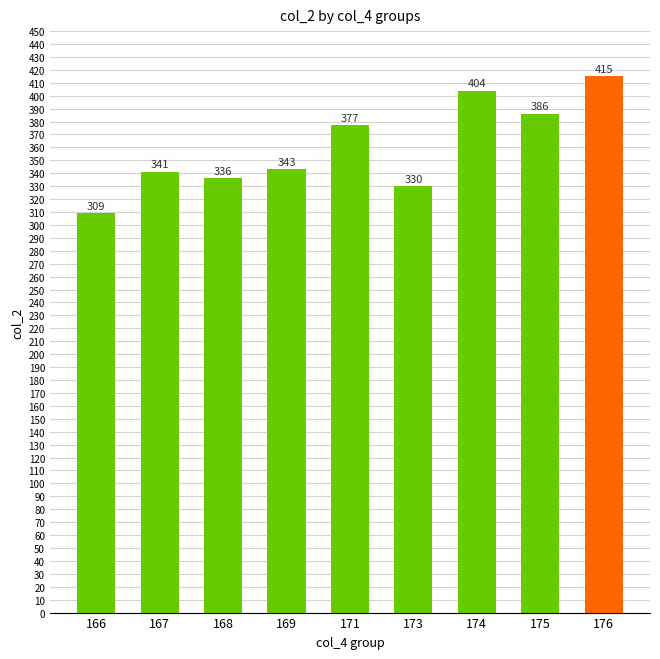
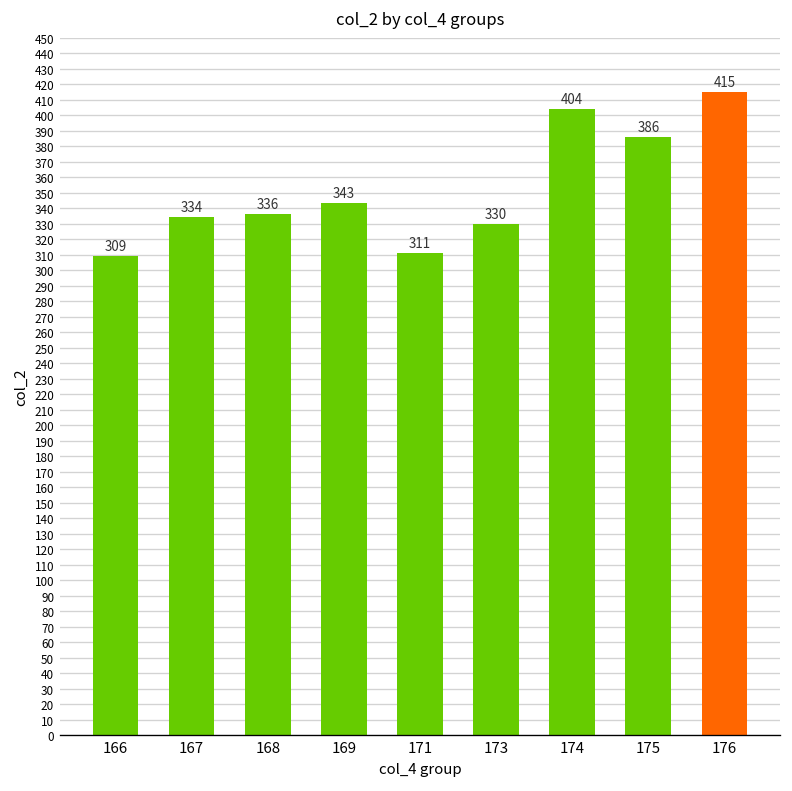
  {
    "166": 309,
-   "167": 341,
+   "167": 334,
    "168": 336,
    "169": 343,
-   "171": 377,
+   "171": 311,
    "173": 330,
    "174": 404,
    "175": 386,
    "176": 415
  }
